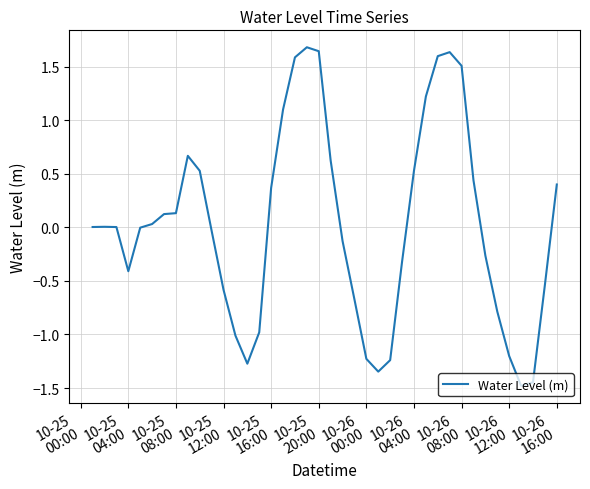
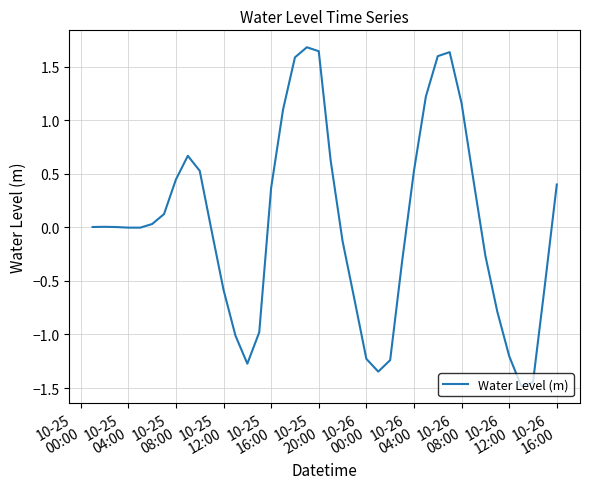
  {
-   "10-25 04:00": -0.41,
-   "10-25 08:00": 0.13,
+   "10-25 04:00": 0.00,
+   "10-25 08:00": 0.45,
    "10-25 12:00": -0.58,
    "10-25 16:00": 0.37,
    "10-25 20:00": 1.64,
    "10-26 00:00": -1.23,
    "10-26 04:00": 0.53,
-   "10-26 08:00": 1.51,
+   "10-26 08:00": 1.16,
    "10-26 12:00": -1.20,
    "10-26 16:00": 0.40
  }
